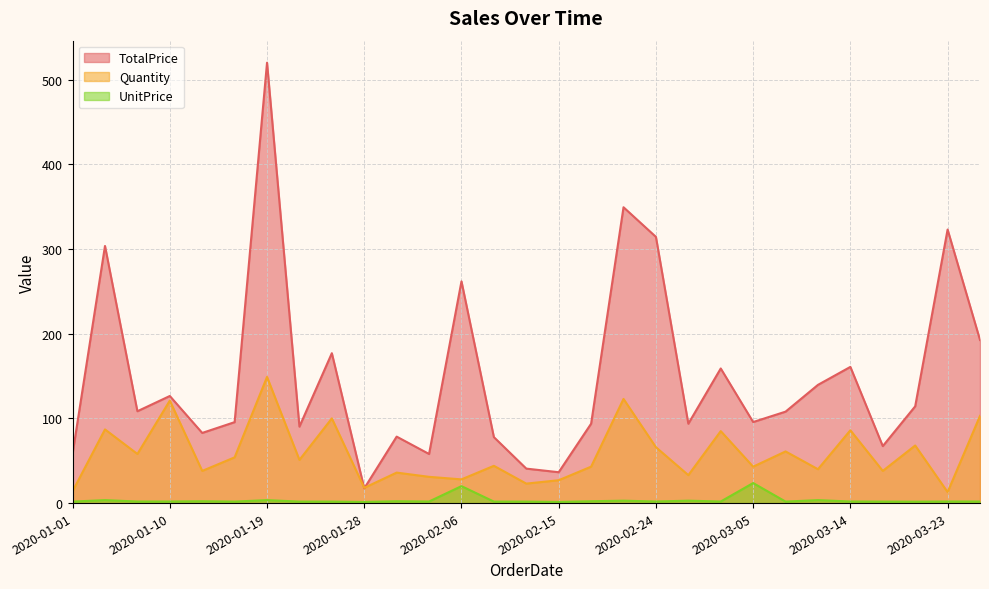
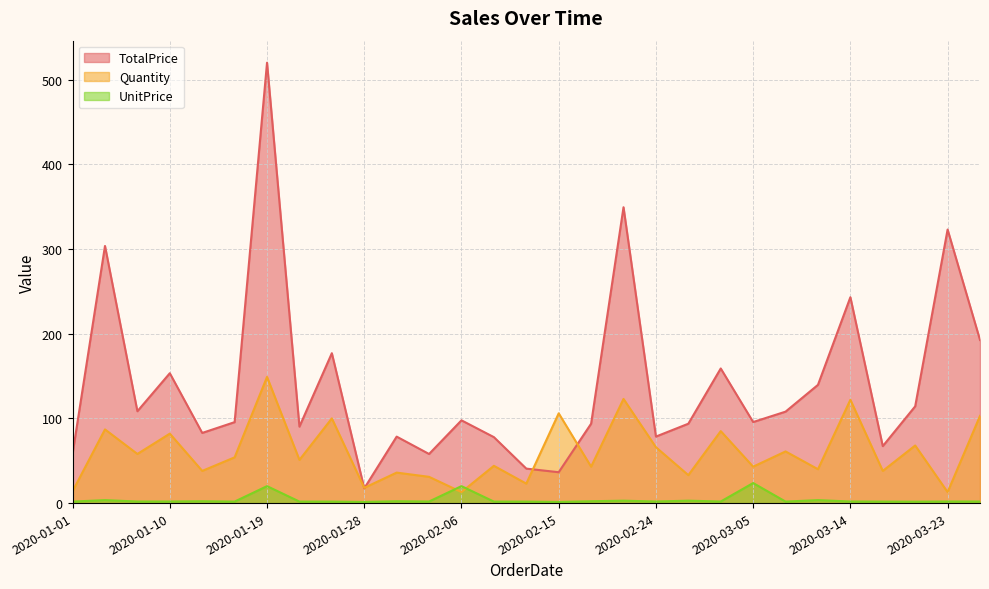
  {
    "TotalPrice": {
      "2020-01-01": 60,
-     "2020-01-10": 130,
+     "2020-01-10": 150,
      "2020-01-19": 520,
-     "2020-02-06": 260,
+     "2020-02-06": 100,
      "2020-02-15": 40,
-     "2020-02-24": 310,
+     "2020-02-24": 80,
      "2020-03-05": 100,
-     "2020-03-14": 160,
+     "2020-03-14": 240,
      "2020-03-23": 320
    },
    "Quantity": {
      "2020-01-01": 10,
-     "2020-01-10": 120,
+     "2020-01-10": 80,
      "2020-01-19": 150,
-     "2020-02-06": 30,
-     "2020-02-15": 30,
+     "2020-02-06": 10,
+     "2020-02-15": 110,
      "2020-02-24": 70,
      "2020-03-05": 40,
-     "2020-03-14": 90,
+     "2020-03-14": 120,
      "2020-03-23": 10
    },
    "UnitPrice": {
      "2020-01-01": 0,
      "2020-01-10": 0,
-     "2020-01-19": 0,
+     "2020-01-19": 20,
      "2020-01-28": 0,
      "2020-02-06": 20,
      "2020-02-15": 0,
      "2020-02-24": 0,
      "2020-03-05": 20,
      "2020-03-14": 0,
      "2020-03-23": 0
    }
  }
